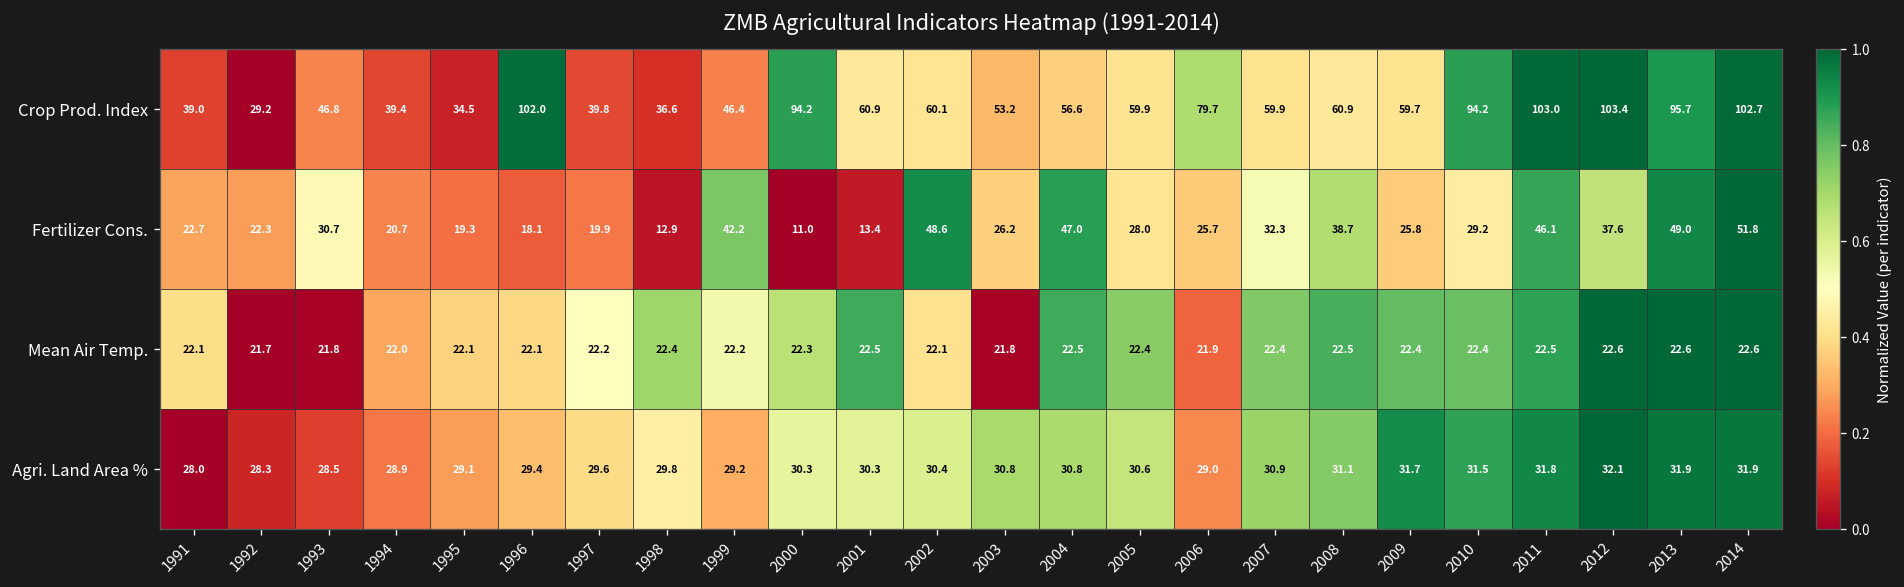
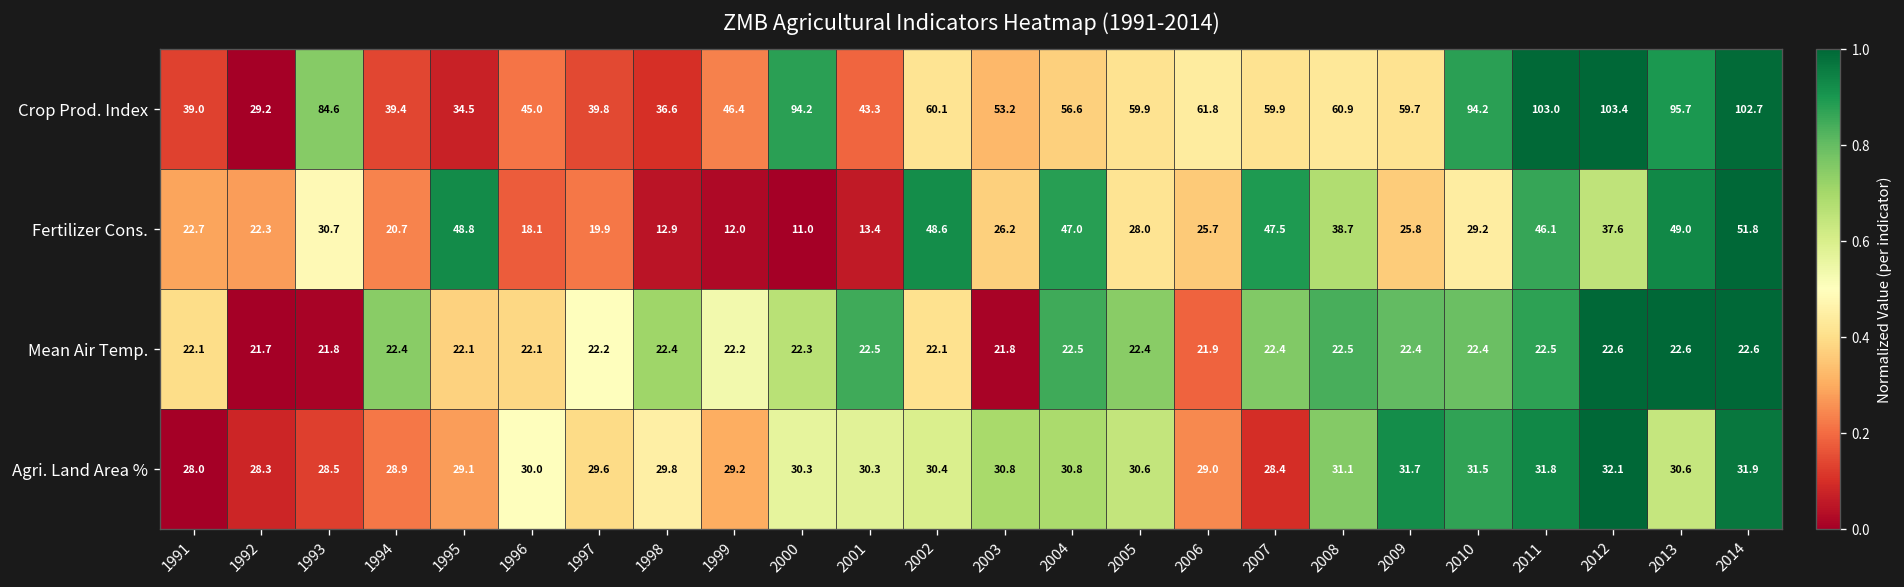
  {
    "Crop Prod. Index": {
      "1991": 39.0,
      "1992": 29.2,
-     "1993": 46.8,
+     "1993": 84.6,
      "1994": 39.4,
      "1995": 34.5,
-     "1996": 102.0,
+     "1996": 45.0,
      "1997": 39.8,
      "1998": 36.6,
      "1999": 46.4,
      "2000": 94.2,
-     "2001": 60.9,
+     "2001": 43.3,
      "2002": 60.1,
      "2003": 53.2,
      "2004": 56.6,
      "2005": 59.9,
-     "2006": 79.7,
+     "2006": 61.8,
      "2007": 59.9,
      "2008": 60.9,
      "2009": 59.7,
      "2010": 94.2,
      "2011": 103.0,
      "2012": 103.4,
      "2013": 95.7,
      "2014": 102.7
    },
    "Fertilizer Cons.": {
      "1991": 22.7,
      "1992": 22.3,
      "1993": 30.7,
      "1994": 20.7,
-     "1995": 19.3,
+     "1995": 48.8,
      "1996": 18.1,
      "1997": 19.9,
      "1998": 12.9,
-     "1999": 42.2,
+     "1999": 12.0,
      "2000": 11.0,
      "2001": 13.4,
      "2002": 48.6,
      "2003": 26.2,
      "2004": 47.0,
      "2005": 28.0,
      "2006": 25.7,
-     "2007": 32.3,
+     "2007": 47.5,
      "2008": 38.7,
      "2009": 25.8,
      "2010": 29.2,
      "2011": 46.1,
      "2012": 37.6,
      "2013": 49.0,
      "2014": 51.8
    },
    "Mean Air Temp.": {
      "1991": 22.1,
      "1992": 21.7,
      "1993": 21.8,
-     "1994": 22.0,
+     "1994": 22.4,
      "1995": 22.1,
      "1996": 22.1,
      "1997": 22.2,
      "1998": 22.4,
      "1999": 22.2,
      "2000": 22.3,
      "2001": 22.5,
      "2002": 22.1,
      "2003": 21.8,
      "2004": 22.5,
      "2005": 22.4,
      "2006": 21.9,
      "2007": 22.4,
      "2008": 22.5,
      "2009": 22.4,
      "2010": 22.4,
      "2011": 22.5,
      "2012": 22.6,
      "2013": 22.6,
      "2014": 22.6
    },
    "Agri. Land Area %": {
      "1991": 28.0,
      "1992": 28.3,
      "1993": 28.5,
      "1994": 28.9,
      "1995": 29.1,
-     "1996": 29.4,
+     "1996": 30.0,
      "1997": 29.6,
      "1998": 29.8,
      "1999": 29.2,
      "2000": 30.3,
      "2001": 30.3,
      "2002": 30.4,
      "2003": 30.8,
      "2004": 30.8,
      "2005": 30.6,
      "2006": 29.0,
-     "2007": 30.9,
+     "2007": 28.4,
      "2008": 31.1,
      "2009": 31.7,
      "2010": 31.5,
      "2011": 31.8,
      "2012": 32.1,
-     "2013": 31.9,
+     "2013": 30.6,
      "2014": 31.9
    }
  }
